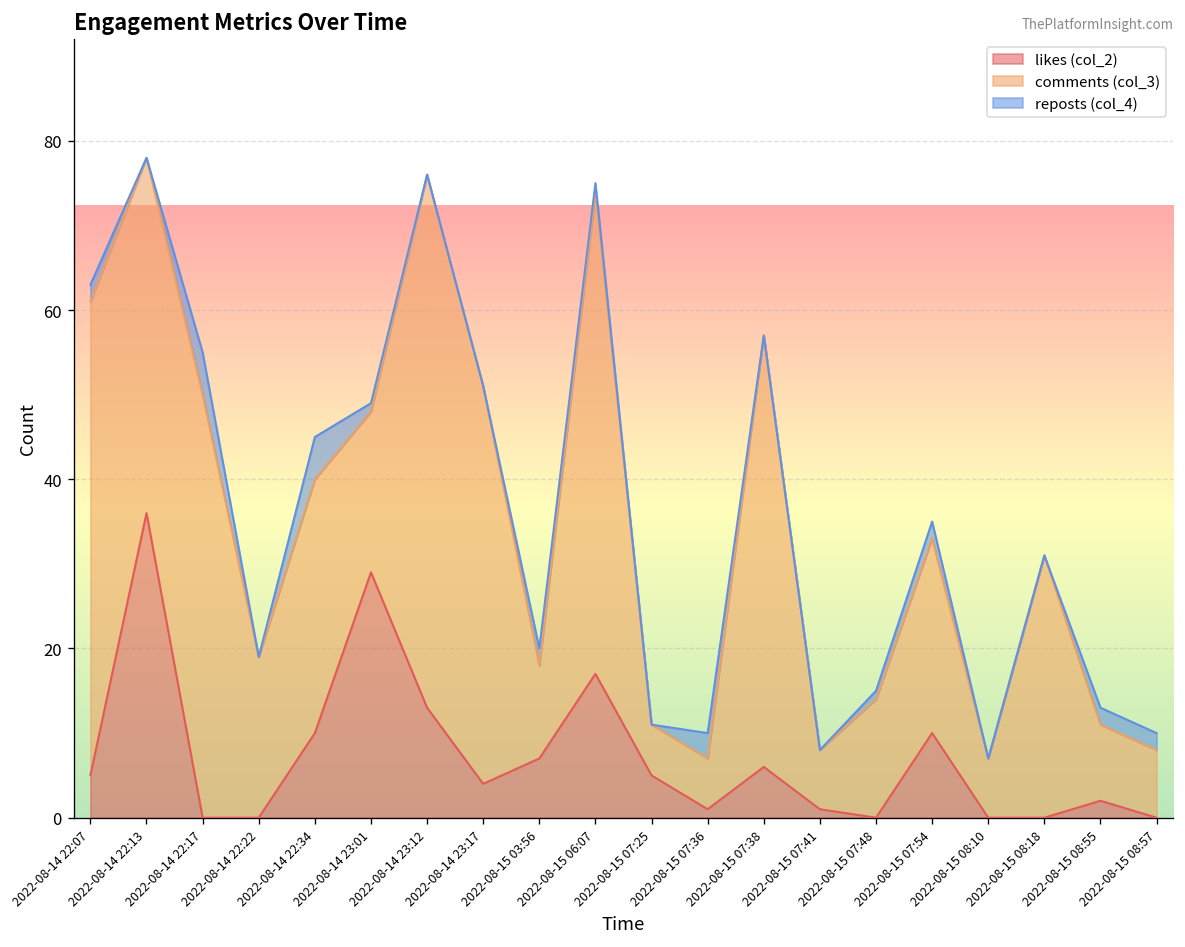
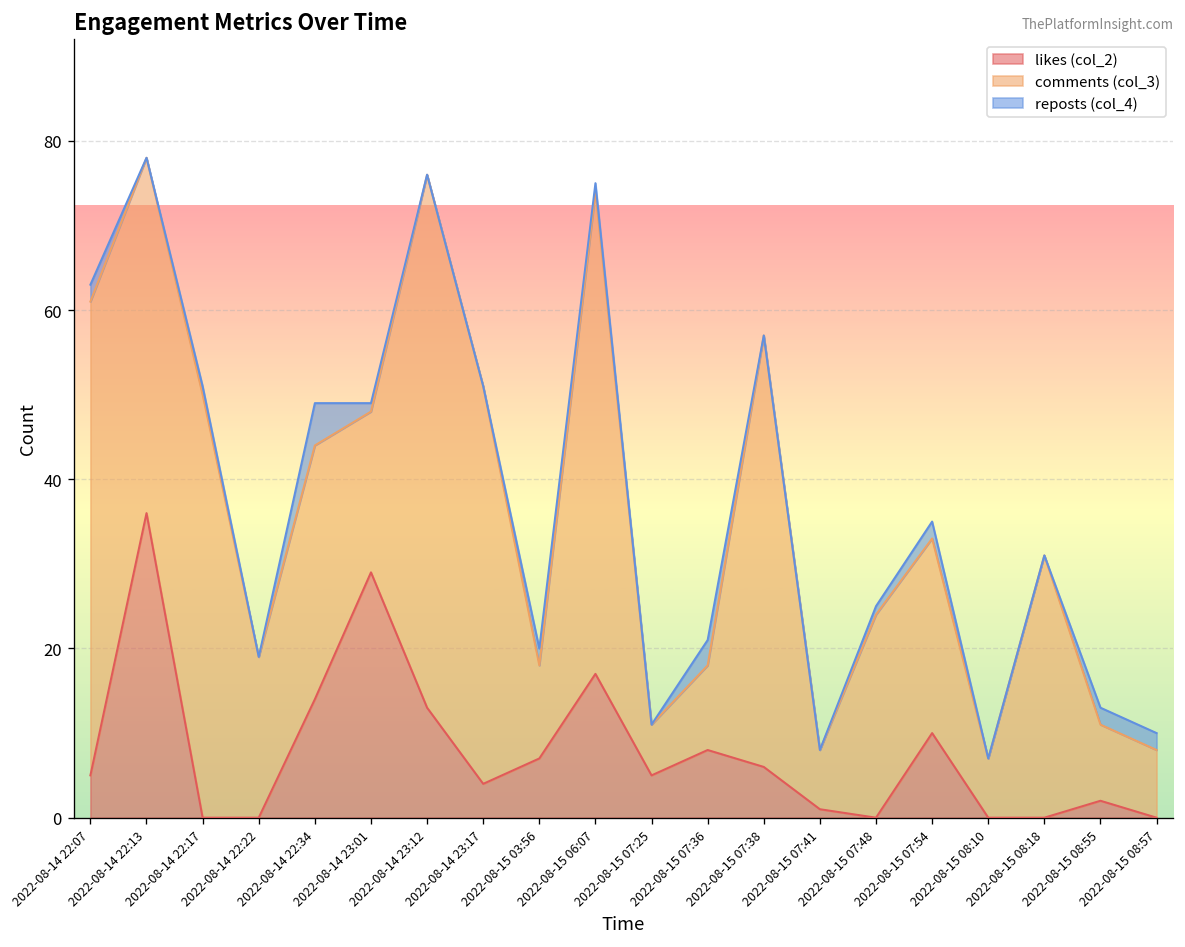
  {
    "likes (col_2)": {
      "2022-08-14 22:07": 5,
      "2022-08-14 22:13": 36,
      "2022-08-14 22:17": 0,
      "2022-08-14 22:22": 0,
-     "2022-08-14 22:34": 10,
+     "2022-08-14 22:34": 14,
      "2022-08-14 23:01": 29,
      "2022-08-14 23:12": 13,
      "2022-08-14 23:17": 4,
      "2022-08-15 03:56": 7,
      "2022-08-15 06:07": 17,
      "2022-08-15 07:25": 5,
-     "2022-08-15 07:36": 1,
+     "2022-08-15 07:36": 8,
      "2022-08-15 07:38": 6,
      "2022-08-15 07:41": 1,
      "2022-08-15 07:48": 0,
      "2022-08-15 07:54": 10,
      "2022-08-15 08:10": 0,
      "2022-08-15 08:18": 0,
      "2022-08-15 08:55": 2,
      "2022-08-15 08:57": 0
    },
    "comments (col_3)": {
      "2022-08-14 22:07": 56,
      "2022-08-14 22:17": 50,
      "2022-08-14 22:34": 30,
      "2022-08-14 23:01": 19,
      "2022-08-15 03:56": 11,
      "2022-08-15 06:07": 57,
-     "2022-08-15 07:36": 6,
-     "2022-08-15 07:48": 14,
+     "2022-08-15 07:36": 10,
+     "2022-08-15 07:48": 24,
      "2022-08-15 07:54": 23,
      "2022-08-15 08:55": 9,
      "2022-08-15 08:57": 8
    },
    "reposts (col_4)": {
      "2022-08-14 22:07": 2,
-     "2022-08-14 22:17": 5,
+     "2022-08-14 22:17": 1,
      "2022-08-14 22:34": 5,
      "2022-08-14 23:01": 1,
      "2022-08-15 03:56": 2,
      "2022-08-15 06:07": 1,
      "2022-08-15 07:36": 3,
      "2022-08-15 07:48": 1,
      "2022-08-15 07:54": 2,
      "2022-08-15 08:55": 2,
      "2022-08-15 08:57": 2
    }
  }
